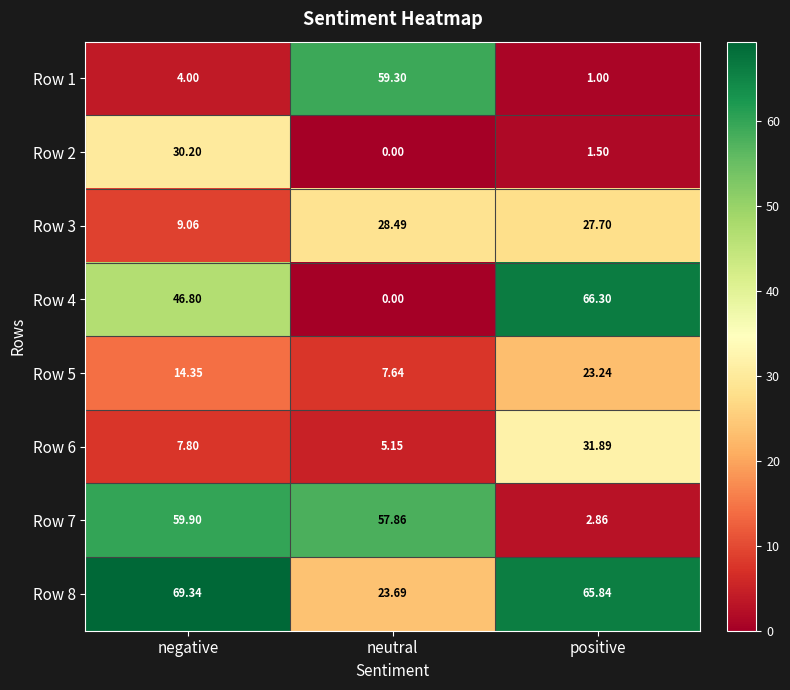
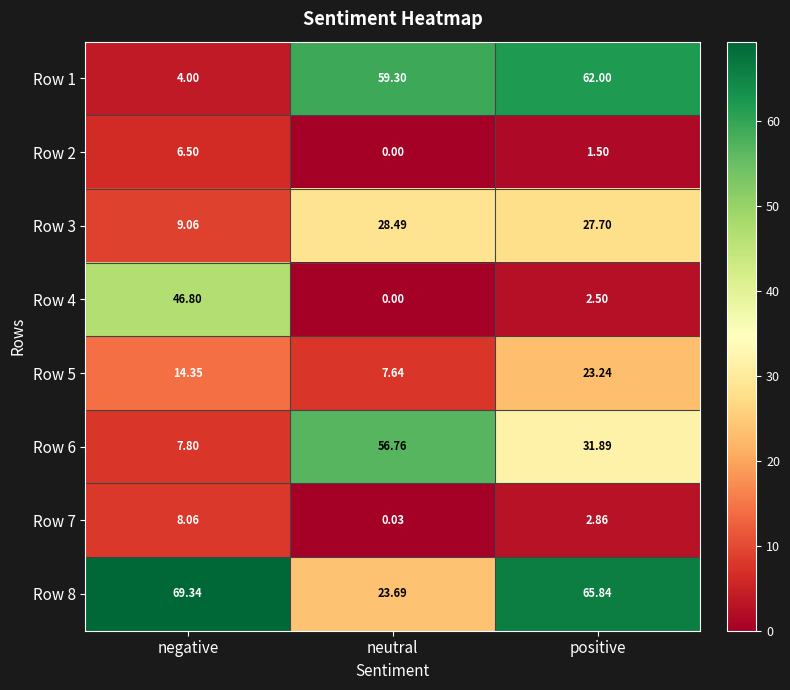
  {
    "Row 1": {
      "negative": 4.00,
      "neutral": 59.30,
-     "positive": 1.00
+     "positive": 62.00
    },
    "Row 2": {
-     "negative": 30.20,
+     "negative": 6.50,
      "neutral": 0.00,
      "positive": 1.50
    },
    "Row 3": {
      "negative": 9.06,
      "neutral": 28.49,
      "positive": 27.70
    },
    "Row 4": {
      "negative": 46.80,
      "neutral": 0.00,
-     "positive": 66.30
+     "positive": 2.50
    },
    "Row 5": {
      "negative": 14.35,
      "neutral": 7.64,
      "positive": 23.24
    },
    "Row 6": {
      "negative": 7.80,
-     "neutral": 5.15,
+     "neutral": 56.76,
      "positive": 31.89
    },
    "Row 7": {
-     "negative": 59.90,
-     "neutral": 57.86,
+     "negative": 8.06,
+     "neutral": 0.03,
      "positive": 2.86
    },
    "Row 8": {
      "negative": 69.34,
      "neutral": 23.69,
      "positive": 65.84
    }
  }
